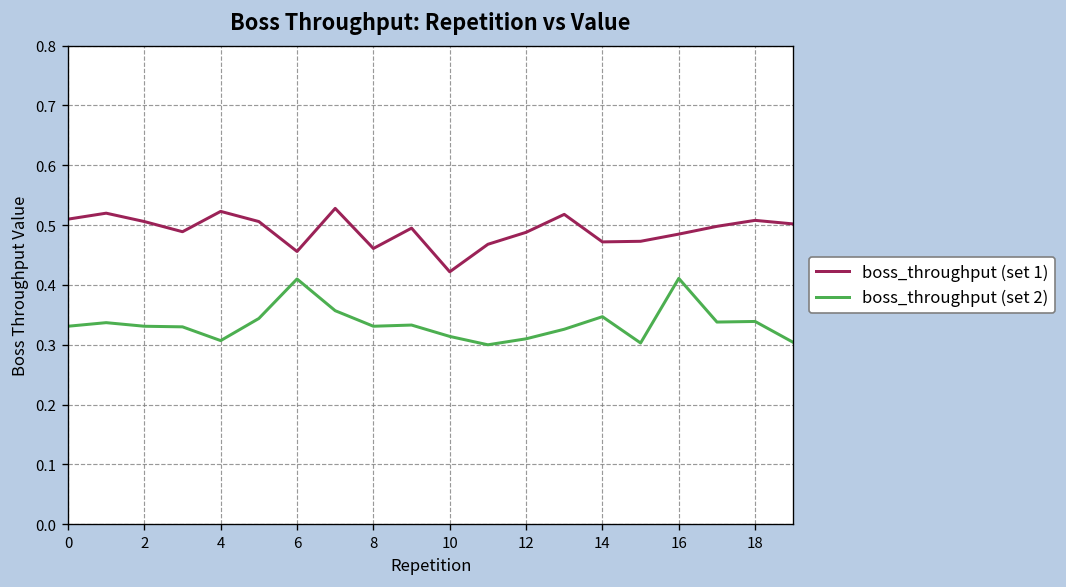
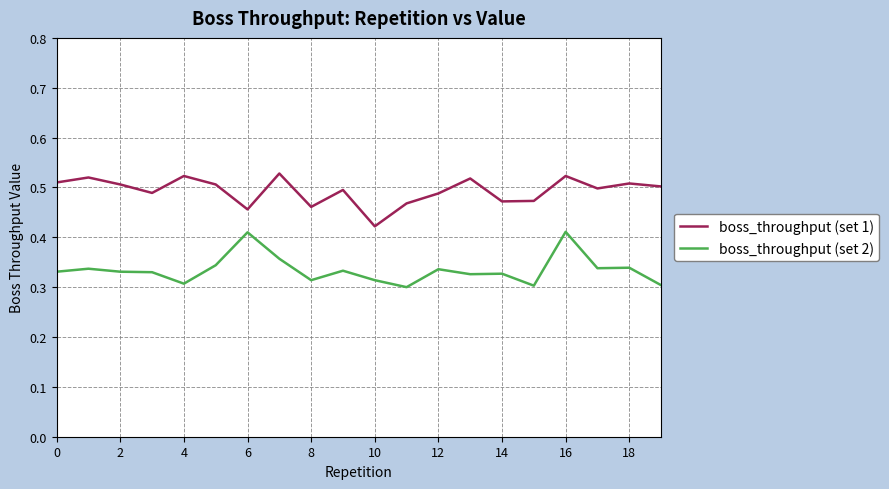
  {
    "boss_throughput (set 1)": {
      "0": 0.51,
      "2": 0.51,
      "4": 0.52,
      "6": 0.46,
      "8": 0.46,
      "10": 0.42,
      "12": 0.49,
      "14": 0.47,
-     "16": 0.49,
+     "16": 0.52,
      "18": 0.51
    },
    "boss_throughput (set 2)": {
      "0": 0.33,
      "2": 0.33,
      "4": 0.31,
      "6": 0.41,
-     "8": 0.33,
+     "8": 0.31,
      "10": 0.31,
-     "12": 0.31,
-     "14": 0.35,
+     "12": 0.34,
+     "14": 0.33,
      "16": 0.41,
      "18": 0.34
    }
  }
